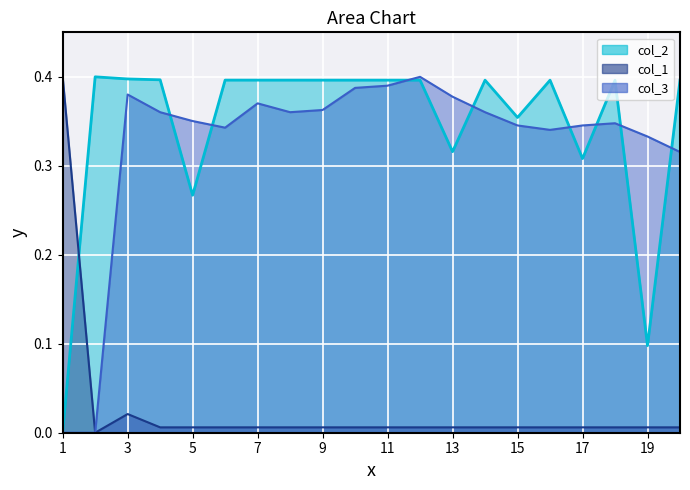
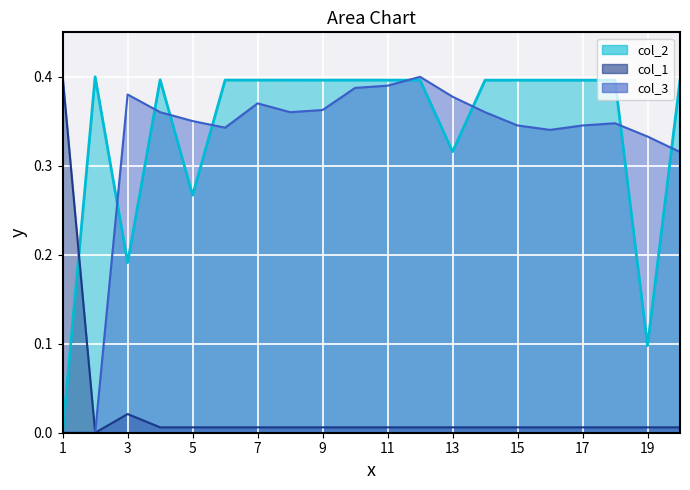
  {
    "col_2": {
-     "3": 0.40,
+     "3": 0.19,
      "5": 0.27,
      "7": 0.40,
      "9": 0.40,
      "11": 0.40,
      "13": 0.32,
-     "15": 0.35,
-     "17": 0.31,
+     "15": 0.40,
+     "17": 0.40,
      "19": 0.10
    }
  }
